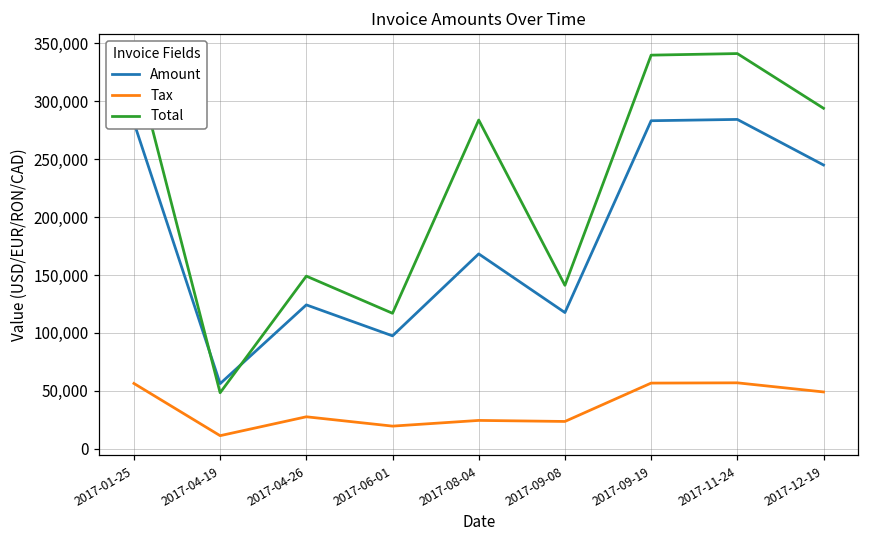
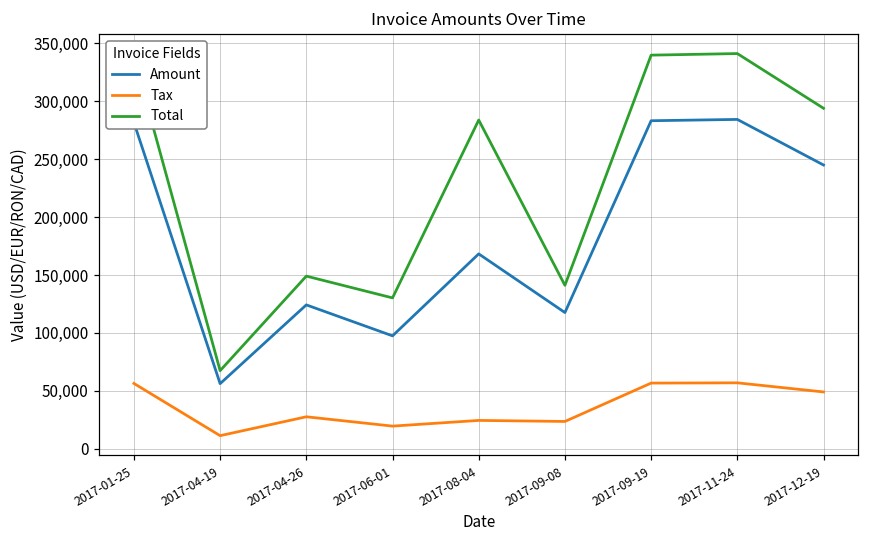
  {
    "Amount": {
      "2017-04-19": "56,000",
      "2017-04-26": "124,000",
      "2017-06-01": "97,000",
      "2017-08-04": "168,000",
      "2017-09-08": "118,000",
      "2017-09-19": "283,000",
      "2017-11-24": "284,000",
      "2017-12-19": "245,000"
    },
    "Tax": {
      "2017-01-25": "56,000",
      "2017-04-19": "11,000",
      "2017-04-26": "28,000",
      "2017-06-01": "19,000",
      "2017-08-04": "24,000",
      "2017-09-08": "24,000",
      "2017-09-19": "57,000",
      "2017-11-24": "57,000",
      "2017-12-19": "49,000"
    },
    "Total": {
-     "2017-04-19": "48,000",
+     "2017-04-19": "67,000",
      "2017-04-26": "149,000",
-     "2017-06-01": "117,000",
+     "2017-06-01": "130,000",
      "2017-08-04": "284,000",
      "2017-09-08": "141,000",
      "2017-09-19": "340,000",
      "2017-11-24": "341,000",
      "2017-12-19": "294,000"
    }
  }
